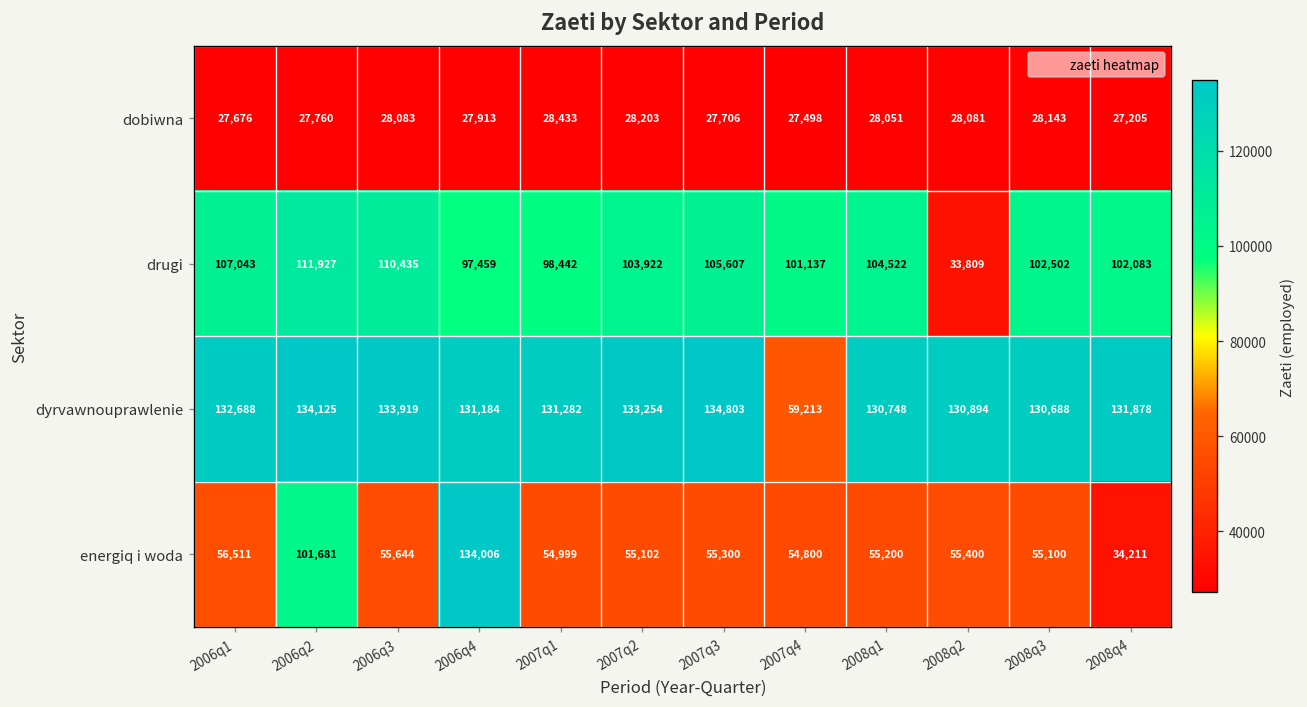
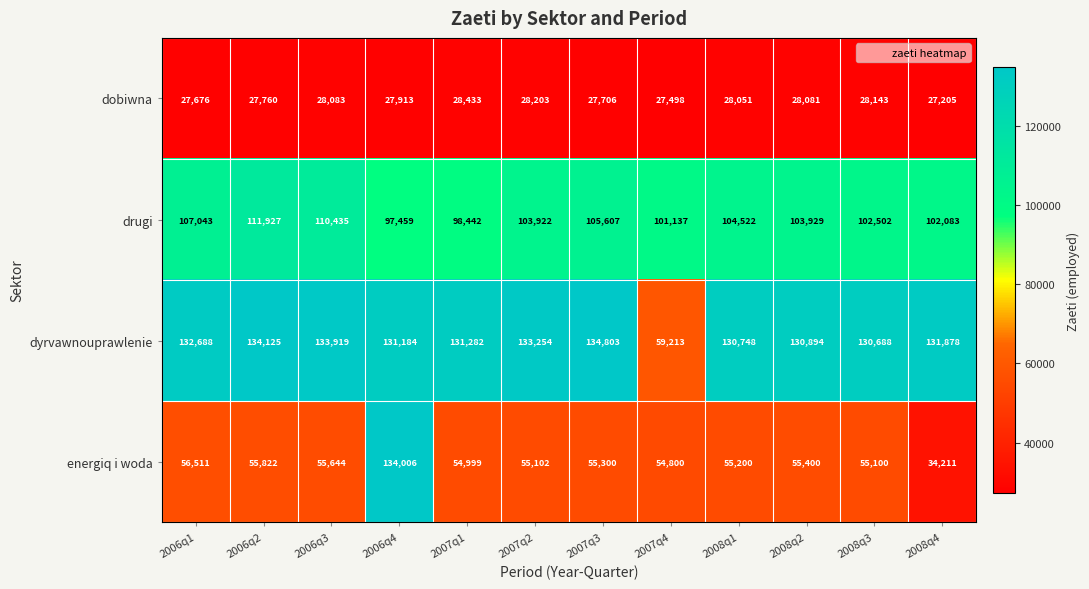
  {
    "dobiwna": {
      "2006q1": "27,676",
      "2006q2": "27,760",
      "2006q3": "28,083",
      "2006q4": "27,913",
      "2007q1": "28,433",
      "2007q2": "28,203",
      "2007q3": "27,706",
      "2007q4": "27,498",
      "2008q1": "28,051",
      "2008q2": "28,081",
      "2008q3": "28,143",
      "2008q4": "27,205"
    },
    "drugi": {
      "2006q1": "107,043",
      "2006q2": "111,927",
      "2006q3": "110,435",
      "2006q4": "97,459",
      "2007q1": "98,442",
      "2007q2": "103,922",
      "2007q3": "105,607",
      "2007q4": "101,137",
      "2008q1": "104,522",
-     "2008q2": "33,809",
+     "2008q2": "103,929",
      "2008q3": "102,502",
      "2008q4": "102,083"
    },
    "dyrvawnouprawlenie": {
      "2006q1": "132,688",
      "2006q2": "134,125",
      "2006q3": "133,919",
      "2006q4": "131,184",
      "2007q1": "131,282",
      "2007q2": "133,254",
      "2007q3": "134,803",
      "2007q4": "59,213",
      "2008q1": "130,748",
      "2008q2": "130,894",
      "2008q3": "130,688",
      "2008q4": "131,878"
    },
    "energiq i woda": {
      "2006q1": "56,511",
-     "2006q2": "101,681",
+     "2006q2": "55,822",
      "2006q3": "55,644",
      "2006q4": "134,006",
      "2007q1": "54,999",
      "2007q2": "55,102",
      "2007q3": "55,300",
      "2007q4": "54,800",
      "2008q1": "55,200",
      "2008q2": "55,400",
      "2008q3": "55,100",
      "2008q4": "34,211"
    }
  }
